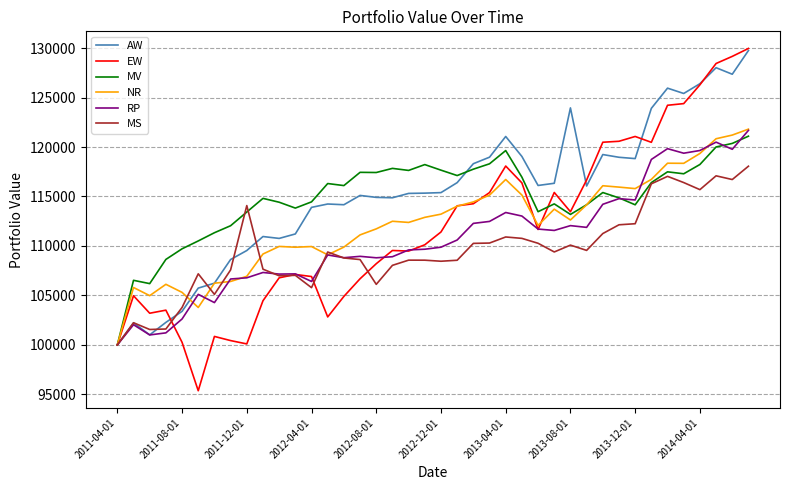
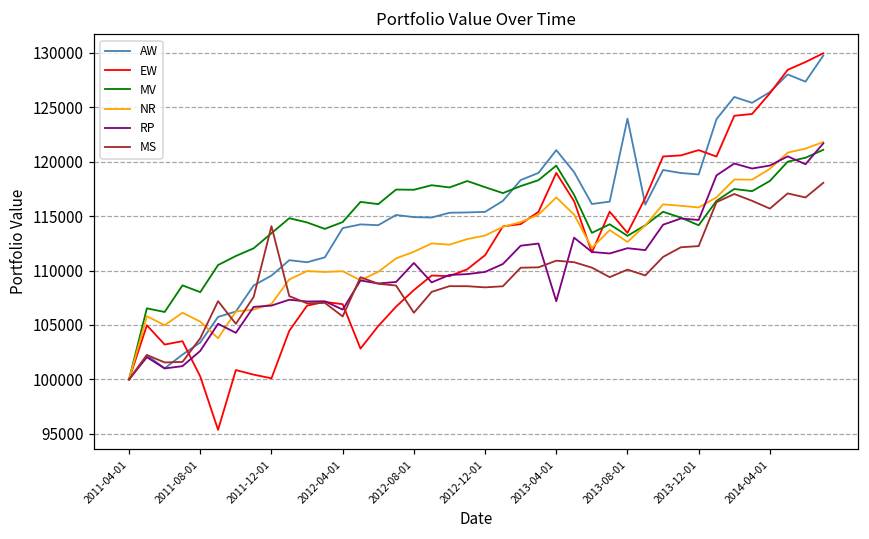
  {
    "AW": {
      "2011-08-01": 103000,
      "2011-12-01": 110000,
      "2012-04-01": 114000,
      "2012-08-01": 115000,
      "2012-12-01": 115000,
      "2013-04-01": 121000,
      "2013-08-01": 124000,
      "2013-12-01": 119000
    },
    "EW": {
      "2011-08-01": 100000,
      "2011-12-01": 100000,
      "2012-04-01": 107000,
      "2012-08-01": 108000,
      "2012-12-01": 111000,
-     "2013-04-01": 118000,
+     "2013-04-01": 119000,
      "2013-08-01": 113000,
      "2013-12-01": 121000
    },
    "MV": {
-     "2011-08-01": 110000,
+     "2011-08-01": 108000,
      "2011-12-01": 113000,
      "2012-04-01": 114000,
      "2012-08-01": 117000,
      "2012-12-01": 118000,
      "2013-04-01": 120000,
      "2013-08-01": 113000,
      "2013-12-01": 114000,
      "2014-04-01": 118000
    },
    "NR": {
      "2011-08-01": 105000,
      "2012-04-01": 110000,
      "2012-08-01": 112000,
      "2012-12-01": 113000,
      "2013-04-01": 117000,
      "2013-08-01": 113000,
      "2013-12-01": 116000,
      "2014-04-01": 119000
    },
    "RP": {
      "2011-08-01": 103000,
      "2012-04-01": 106000,
-     "2012-08-01": 109000,
+     "2012-08-01": 111000,
      "2012-12-01": 110000,
-     "2013-04-01": 113000,
+     "2013-04-01": 107000,
      "2013-08-01": 112000,
      "2013-12-01": 115000,
      "2014-04-01": 120000
    },
    "MS": {
      "2011-08-01": 104000,
      "2011-12-01": 114000,
      "2012-04-01": 106000,
      "2012-08-01": 106000,
      "2012-12-01": 108000,
      "2013-04-01": 111000,
      "2013-08-01": 110000,
      "2013-12-01": 112000,
      "2014-04-01": 116000
    }
  }
